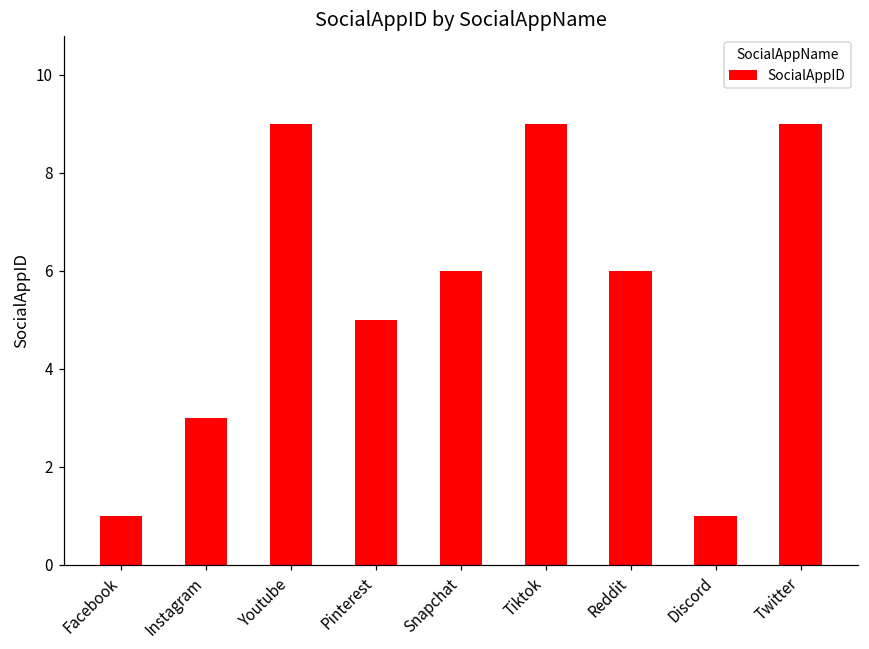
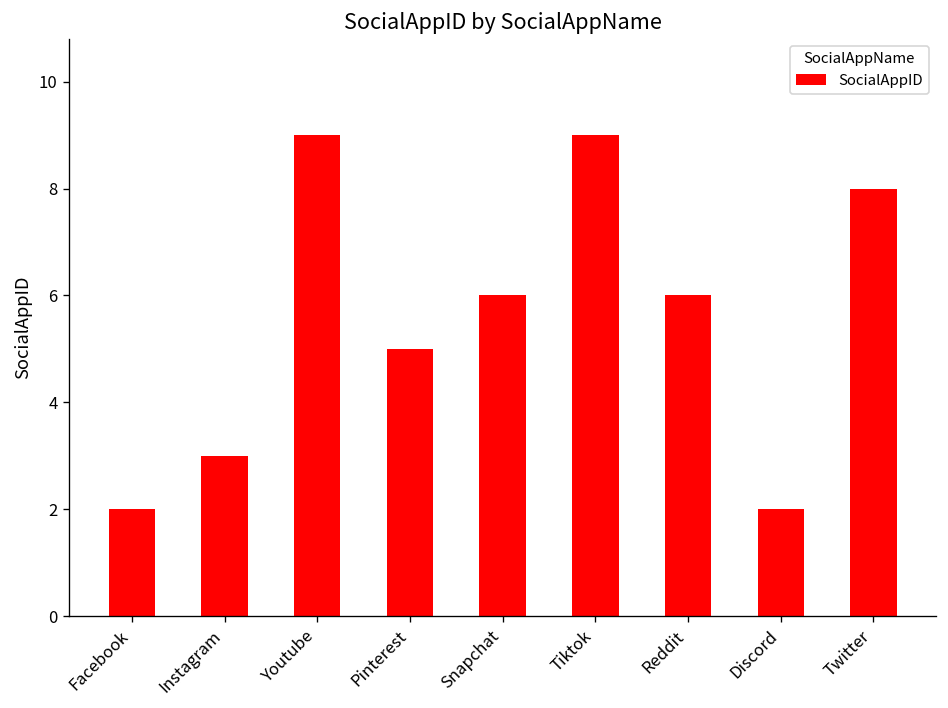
  {
-   "Facebook": 1,
+   "Facebook": 2,
    "Instagram": 3,
    "Youtube": 9,
    "Pinterest": 5,
    "Snapchat": 6,
    "Tiktok": 9,
    "Reddit": 6,
-   "Discord": 1,
-   "Twitter": 9
+   "Discord": 2,
+   "Twitter": 8
  }
